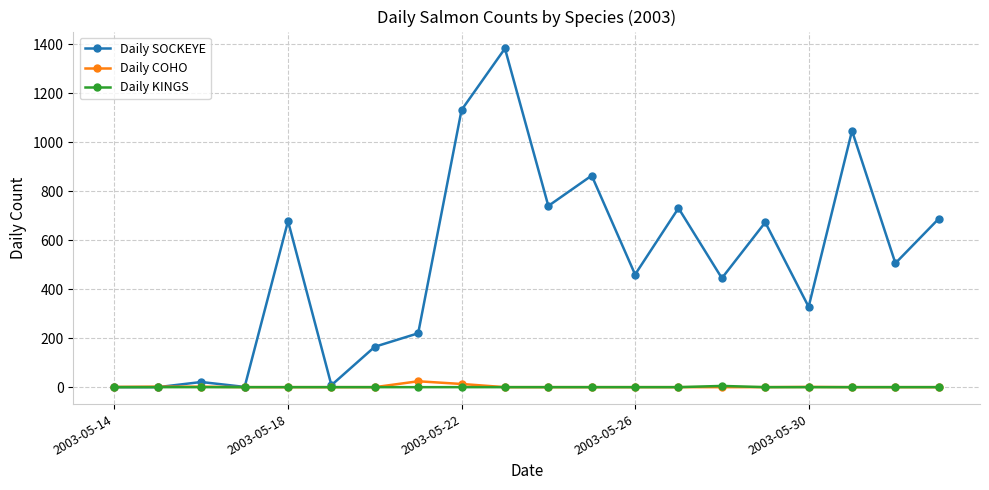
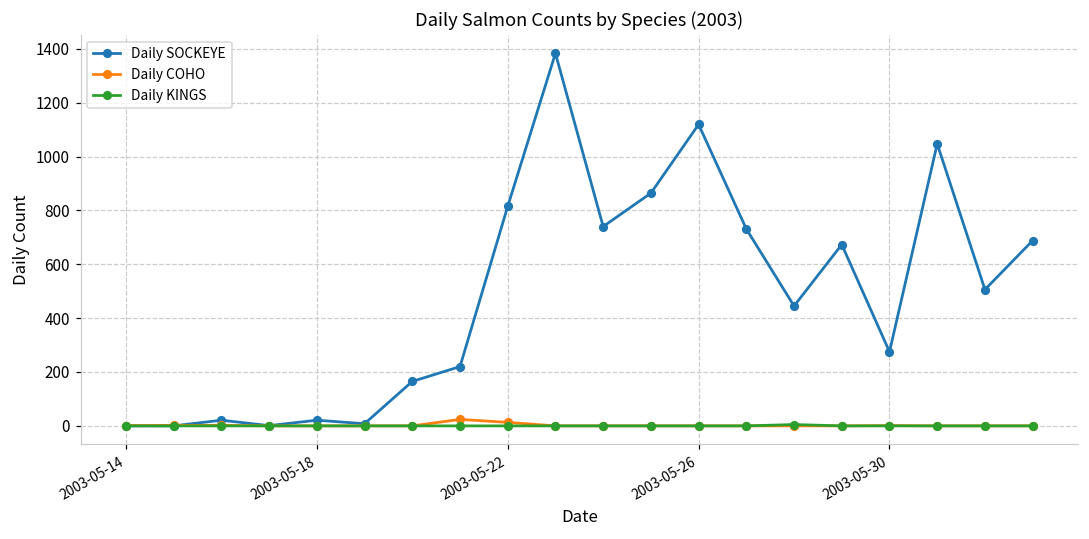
  {
    "Daily SOCKEYE": {
-     "2003-05-18": 680,
-     "2003-05-22": 1130,
-     "2003-05-26": 460,
-     "2003-05-30": 330
+     "2003-05-18": 20,
+     "2003-05-22": 820,
+     "2003-05-26": 1120,
+     "2003-05-30": 280
    },
    "Daily COHO": {
      "2003-05-22": 10
    },
    "Daily KINGS": {
      "2003-05-22": 0
    }
  }
